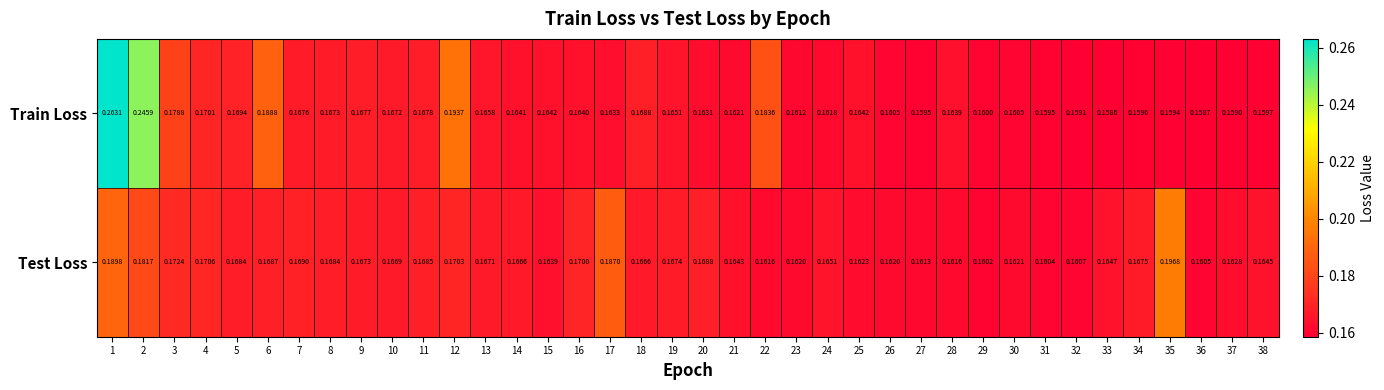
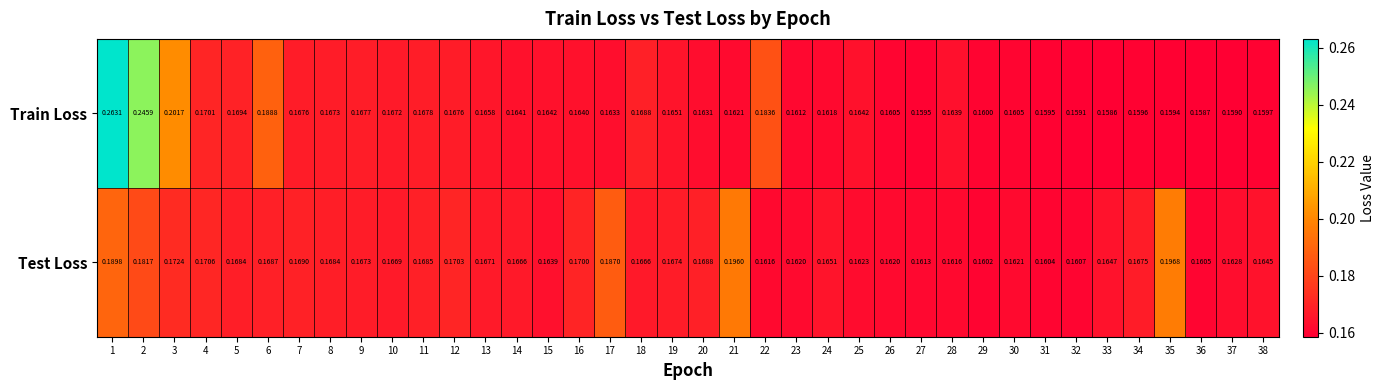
  {
    "Train Loss": {
      "1": 0.2631,
      "2": 0.2459,
-     "3": 0.1788,
+     "3": 0.2017,
      "4": 0.1701,
      "5": 0.1694,
      "6": 0.1888,
      "7": 0.1676,
      "8": 0.1673,
      "9": 0.1677,
      "10": 0.1672,
      "11": 0.1678,
-     "12": 0.1937,
+     "12": 0.1676,
      "13": 0.1658,
      "14": 0.1641,
      "15": 0.1642,
      "16": 0.1640,
      "17": 0.1633,
      "18": 0.1688,
      "19": 0.1651,
      "20": 0.1631,
      "21": 0.1621,
      "22": 0.1836,
      "23": 0.1612,
      "24": 0.1618,
      "25": 0.1642,
      "26": 0.1605,
      "27": 0.1595,
      "28": 0.1639,
      "29": 0.1600,
      "30": 0.1605,
      "31": 0.1595,
      "32": 0.1591,
      "33": 0.1586,
      "34": 0.1596,
      "35": 0.1594,
      "36": 0.1587,
      "37": 0.1590,
      "38": 0.1597
    },
    "Test Loss": {
      "1": 0.1898,
      "2": 0.1817,
      "3": 0.1724,
      "4": 0.1706,
      "5": 0.1684,
      "6": 0.1687,
      "7": 0.1690,
      "8": 0.1684,
      "9": 0.1673,
      "10": 0.1669,
      "11": 0.1685,
      "12": 0.1703,
      "13": 0.1671,
      "14": 0.1666,
      "15": 0.1639,
      "16": 0.1700,
      "17": 0.1870,
      "18": 0.1666,
      "19": 0.1674,
      "20": 0.1688,
-     "21": 0.1643,
+     "21": 0.1960,
      "22": 0.1616,
      "23": 0.1620,
      "24": 0.1651,
      "25": 0.1623,
      "26": 0.1620,
      "27": 0.1613,
      "28": 0.1616,
      "29": 0.1602,
      "30": 0.1621,
      "31": 0.1604,
      "32": 0.1607,
      "33": 0.1647,
      "34": 0.1675,
      "35": 0.1968,
      "36": 0.1605,
      "37": 0.1628,
      "38": 0.1645
    }
  }
